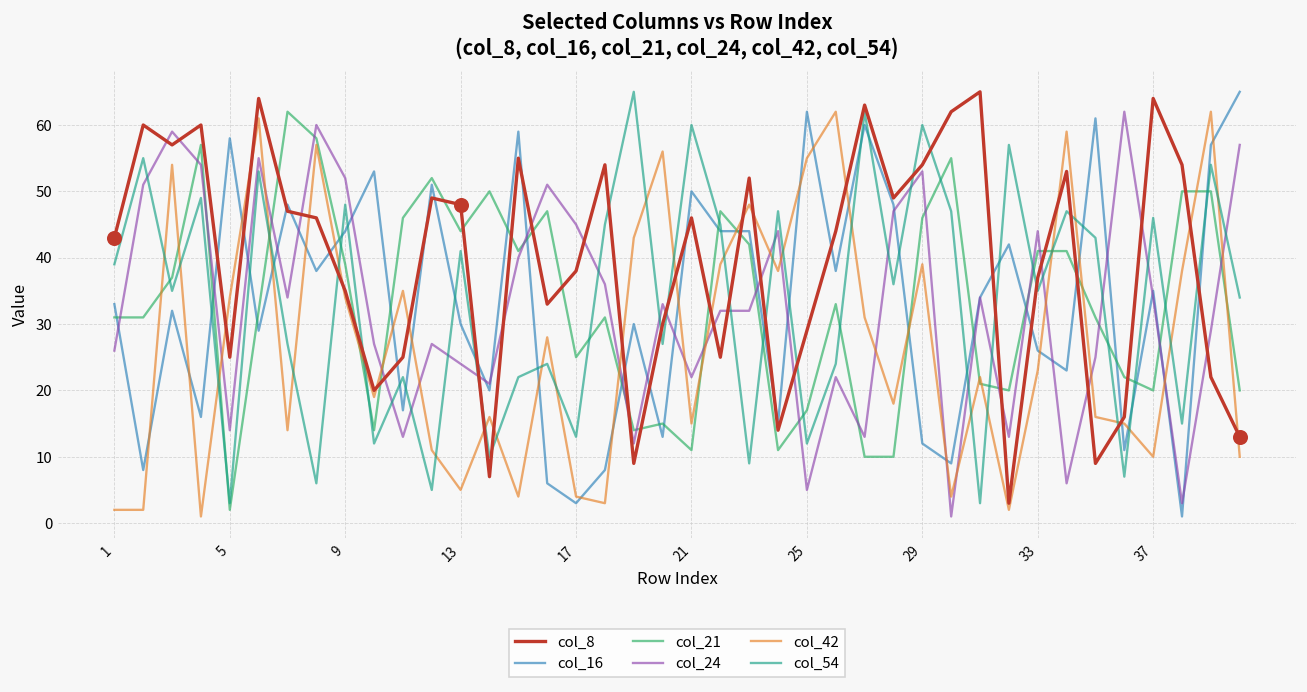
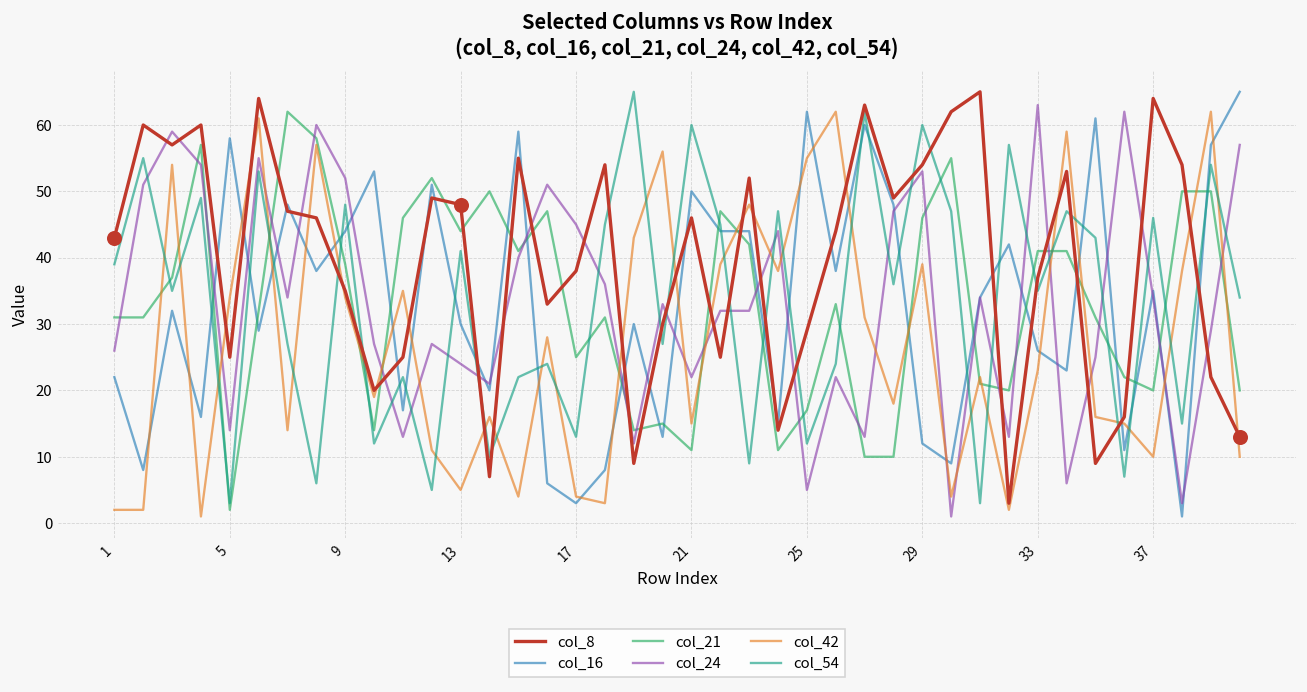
  {
    "col_16": {
-     "1": 33,
+     "1": 22,
      "5": 58,
      "9": 44,
      "13": 30,
      "17": 3,
      "21": 50,
      "25": 62,
      "29": 12,
      "33": 26,
      "37": 35
    },
    "col_24": {
      "1": 26,
      "5": 14,
      "9": 52,
      "13": 24,
      "17": 45,
      "21": 22,
      "25": 5,
      "29": 53,
-     "33": 44,
+     "33": 63,
      "37": 34
    },
    "col_42": {
      "1": 2,
      "5": 34,
      "9": 34,
      "13": 5,
      "17": 4,
      "21": 15,
      "25": 55,
      "29": 39,
      "33": 23,
      "37": 10
    }
  }
